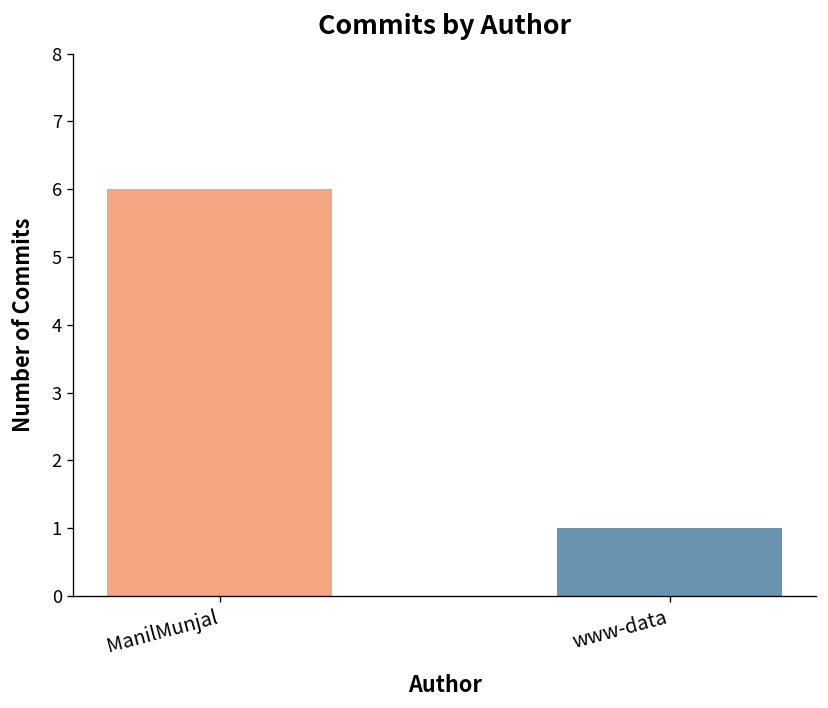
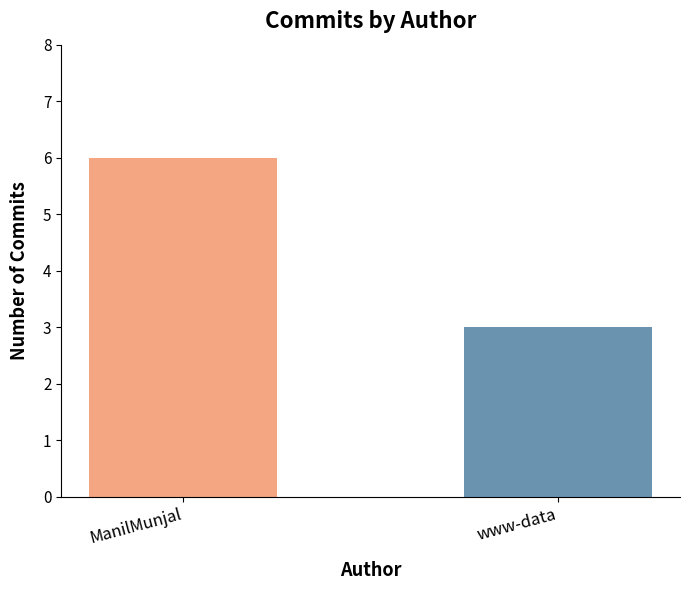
  {
    "ManilMunjal": 6,
-   "www-data": 1
+   "www-data": 3
  }
